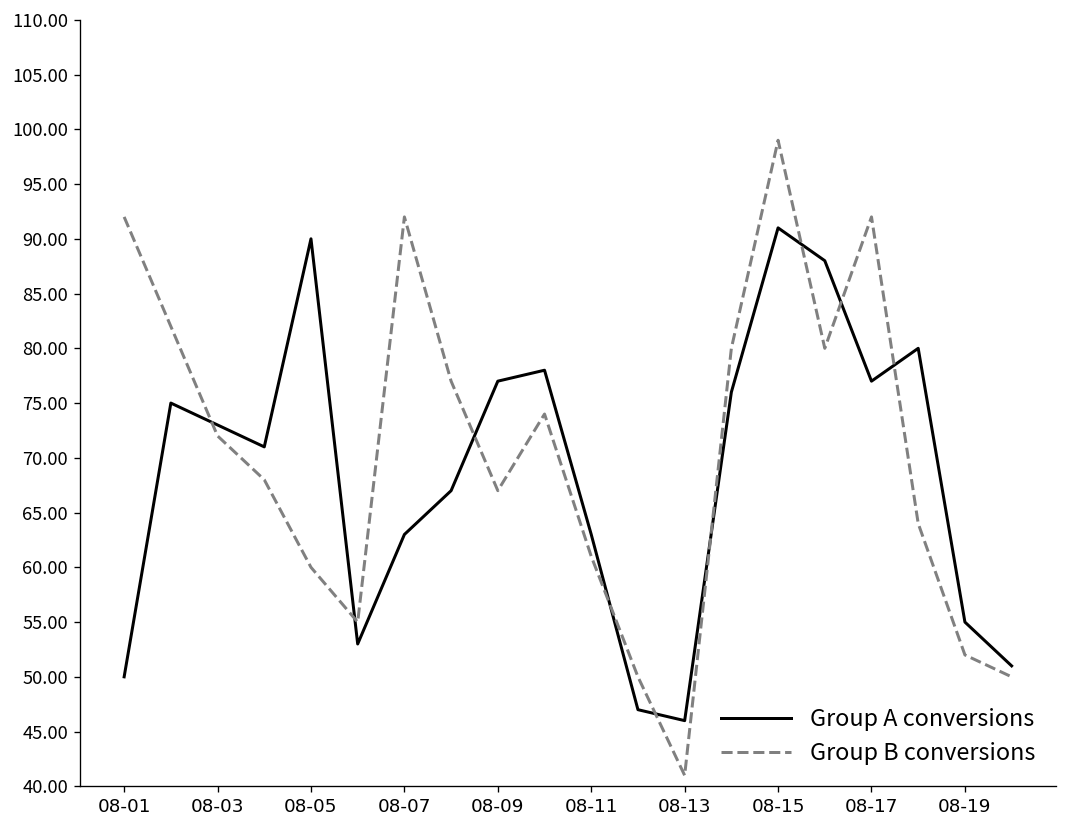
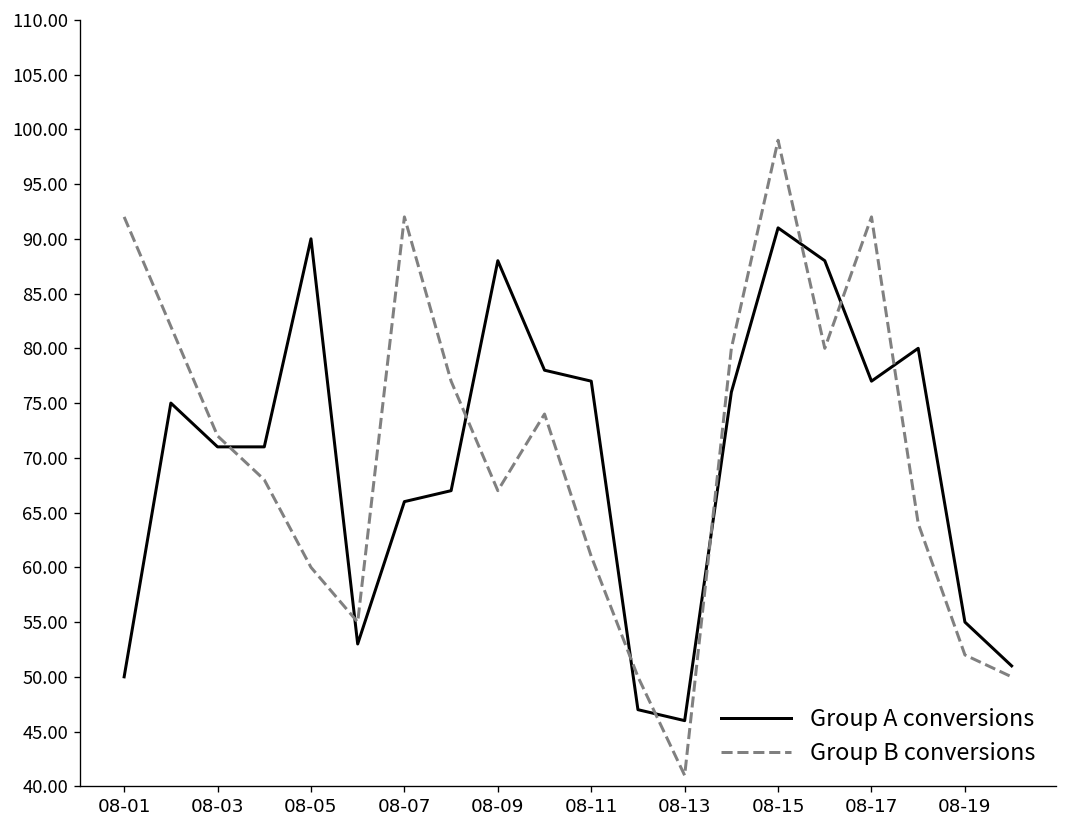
  {
    "Group A conversions": {
      "08-01": 50,
-     "08-03": 73,
+     "08-03": 71,
      "08-05": 90,
-     "08-07": 63,
-     "08-09": 77,
-     "08-11": 63,
+     "08-07": 66,
+     "08-09": 88,
+     "08-11": 77,
      "08-13": 46,
      "08-15": 91,
      "08-17": 77,
      "08-19": 55
    },
    "Group B conversions": {
      "08-01": 92,
      "08-03": 72,
      "08-05": 60,
      "08-07": 92,
      "08-09": 67,
      "08-11": 61,
      "08-13": 41,
      "08-15": 99,
      "08-17": 92,
      "08-19": 52
    }
  }
